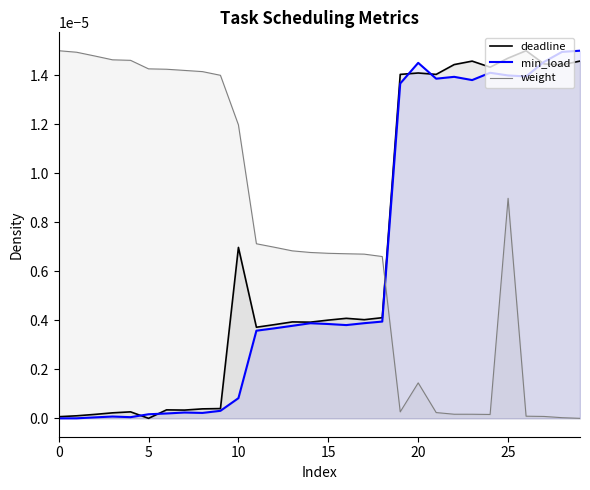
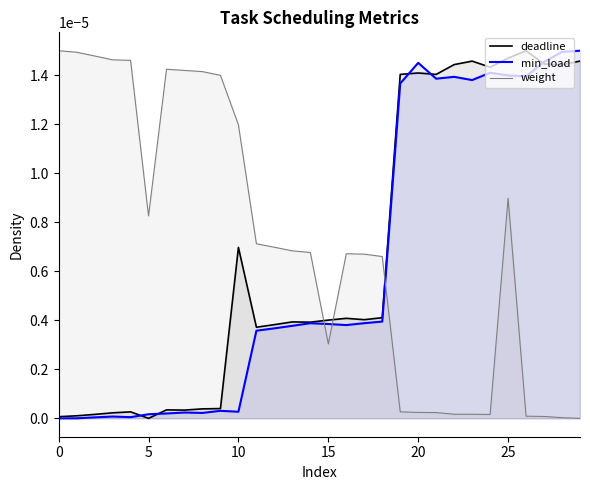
  {
    "deadline": {
      "5": 0.0000000,
      "10": 0.0000070,
      "15": 0.0000040,
      "20": 0.0000141
    },
    "min_load": {
      "5": 0.0000002,
-     "10": 0.0000008,
+     "10": 0.0000003,
      "15": 0.0000038,
      "20": 0.0000145
    },
    "weight": {
      "0": 0.0000150,
-     "5": 0.0000143,
+     "5": 0.0000083,
      "10": 0.0000120,
-     "15": 0.0000067,
-     "20": 0.0000014,
+     "15": 0.0000030,
+     "20": 0.0000002,
      "25": 0.0000090
    }
  }
